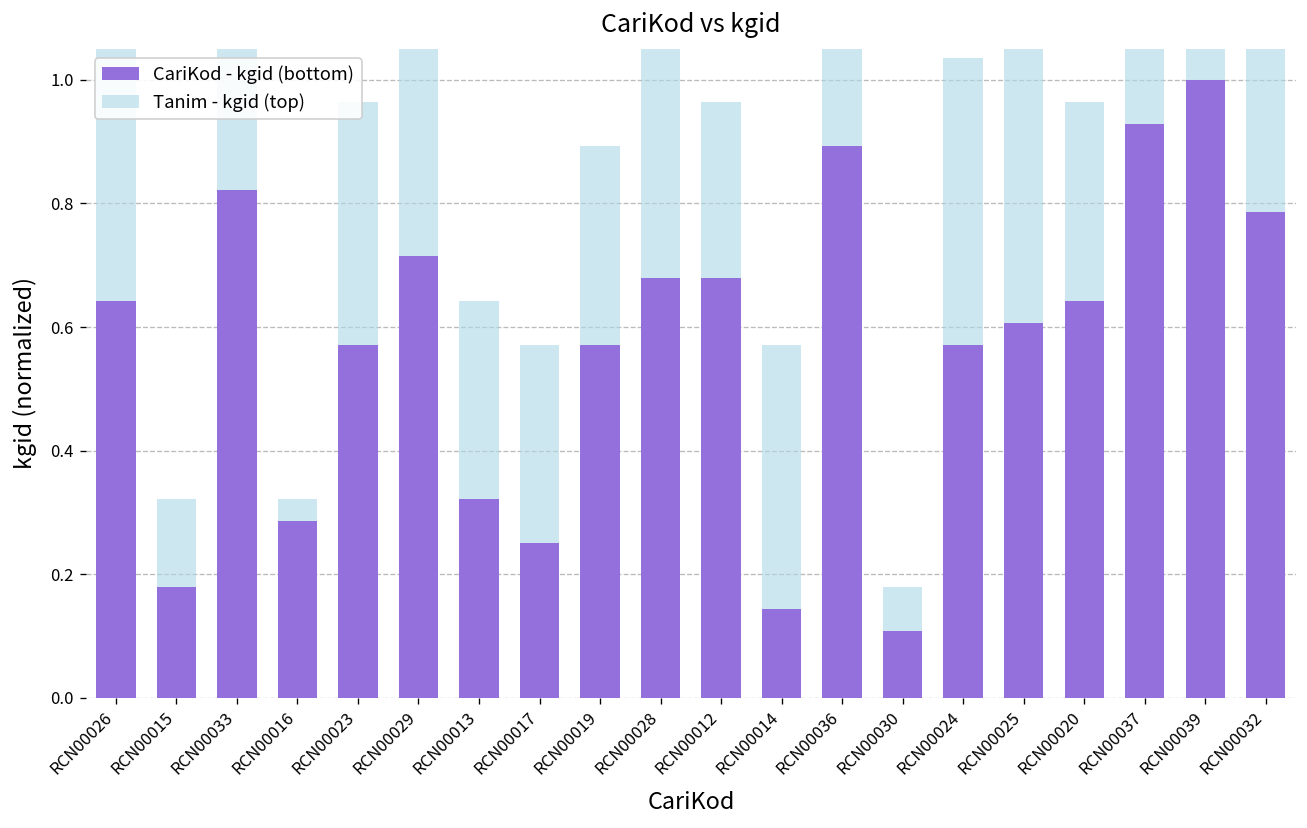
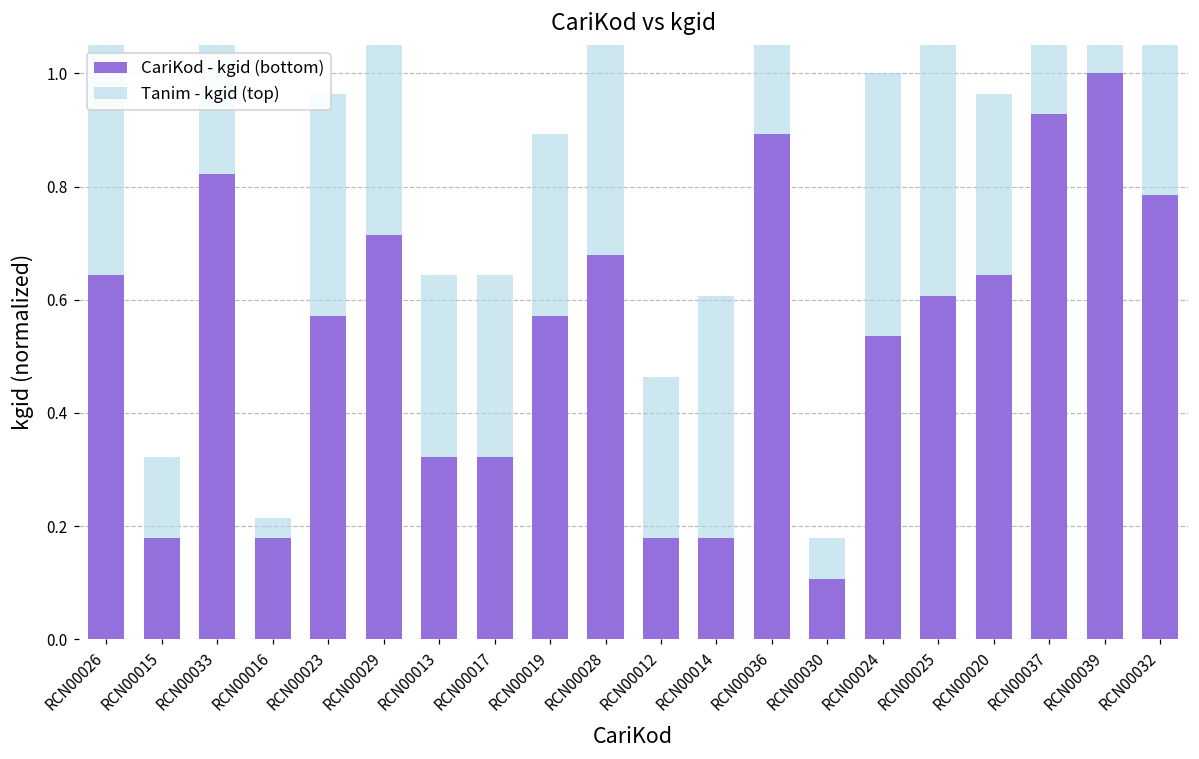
  {
    "CariKod - kgid (bottom)": {
      "RCN00026": 0.64,
      "RCN00015": 0.18,
      "RCN00033": 0.82,
-     "RCN00016": 0.29,
+     "RCN00016": 0.18,
      "RCN00023": 0.57,
      "RCN00029": 0.71,
      "RCN00013": 0.32,
-     "RCN00017": 0.25,
+     "RCN00017": 0.32,
      "RCN00019": 0.57,
      "RCN00028": 0.68,
-     "RCN00012": 0.68,
-     "RCN00014": 0.14,
+     "RCN00012": 0.18,
+     "RCN00014": 0.18,
      "RCN00036": 0.89,
      "RCN00030": 0.11,
-     "RCN00024": 0.57,
+     "RCN00024": 0.54,
      "RCN00025": 0.61,
      "RCN00020": 0.64,
      "RCN00037": 0.93,
      "RCN00039": 1.00,
      "RCN00032": 0.79
    },
    "Tanim - kgid (top)": {
      "RCN00015": 0.14,
      "RCN00016": 0.04,
      "RCN00013": 0.32,
      "RCN00017": 0.32,
      "RCN00019": 0.32,
      "RCN00012": 0.29,
      "RCN00014": 0.43,
      "RCN00030": 0.07,
      "RCN00024": 0.46,
      "RCN00020": 0.32
    }
  }
